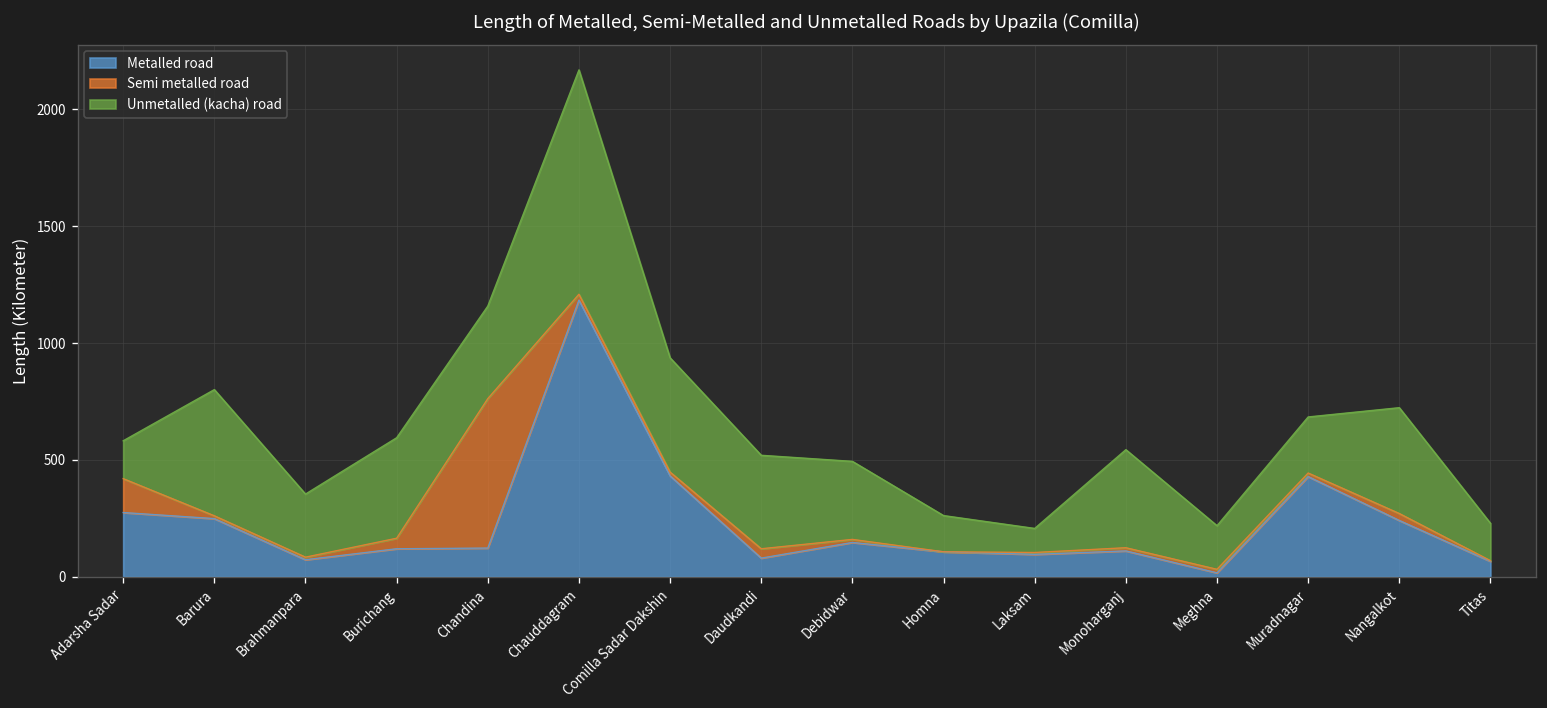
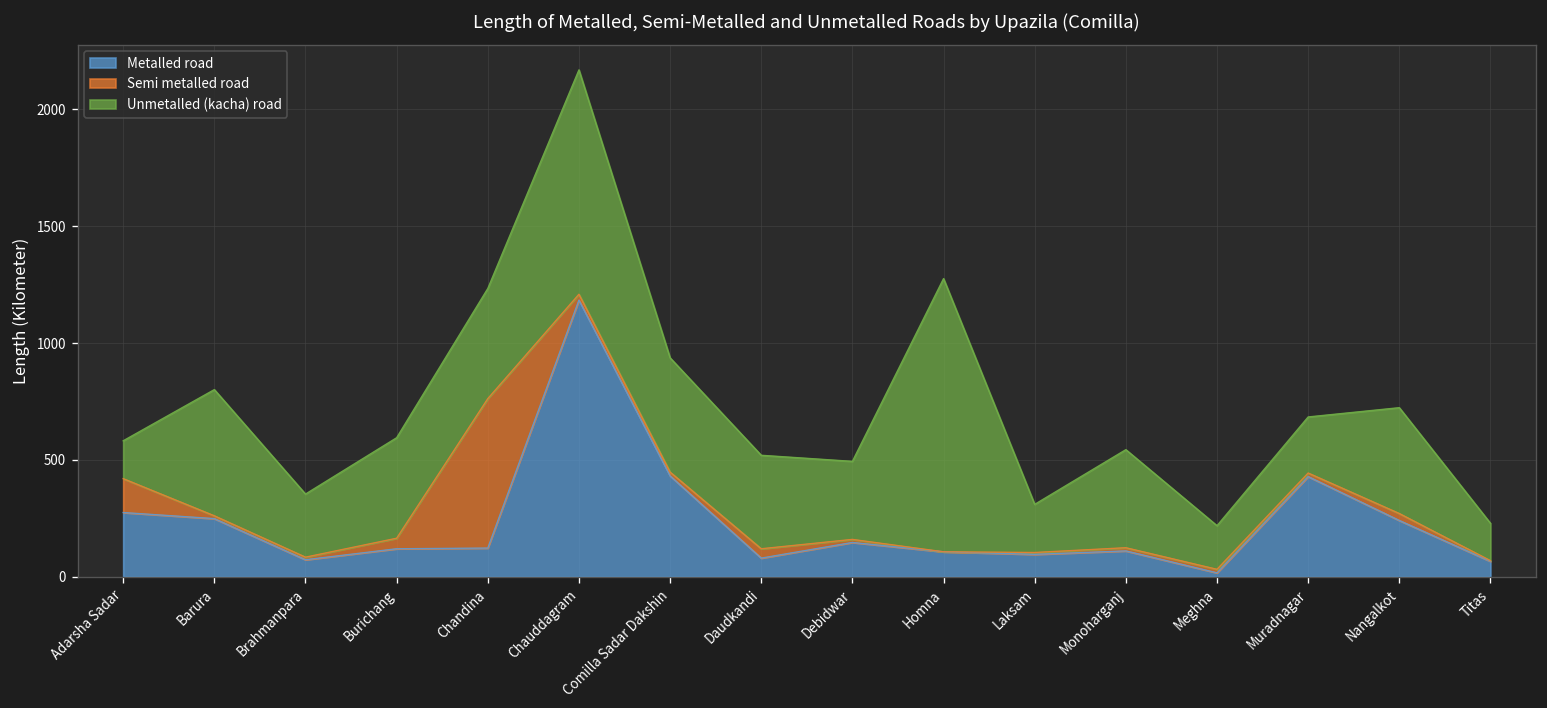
  {
    "Metalled road": {
      "Adarsha Sadar": 280,
      "Burichang": 120,
      "Chandina": 120,
      "Chauddagram": 1180,
      "Comilla Sadar Dakshin": 430,
      "Daudkandi": 80,
      "Monoharganj": 110,
      "Meghna": 20,
      "Muradnagar": 430,
      "Nangalkot": 240
    },
    "Semi metalled road": {
      "Adarsha Sadar": 150,
      "Burichang": 50,
      "Chandina": 640,
      "Chauddagram": 30,
      "Comilla Sadar Dakshin": 20,
      "Daudkandi": 40,
      "Monoharganj": 10,
      "Meghna": 20,
      "Muradnagar": 20,
      "Nangalkot": 30
    },
    "Unmetalled (kacha) road": {
      "Adarsha Sadar": 160,
      "Barura": 540,
      "Brahmanpara": 270,
      "Burichang": 430,
-     "Chandina": 400,
+     "Chandina": 470,
      "Chauddagram": 960,
      "Comilla Sadar Dakshin": 490,
      "Daudkandi": 400,
      "Debidwar": 330,
-     "Homna": 160,
-     "Laksam": 100,
+     "Homna": 1170,
+     "Laksam": 210,
      "Monoharganj": 420,
      "Meghna": 190,
      "Muradnagar": 240,
      "Nangalkot": 450,
      "Titas": 160
    }
  }
